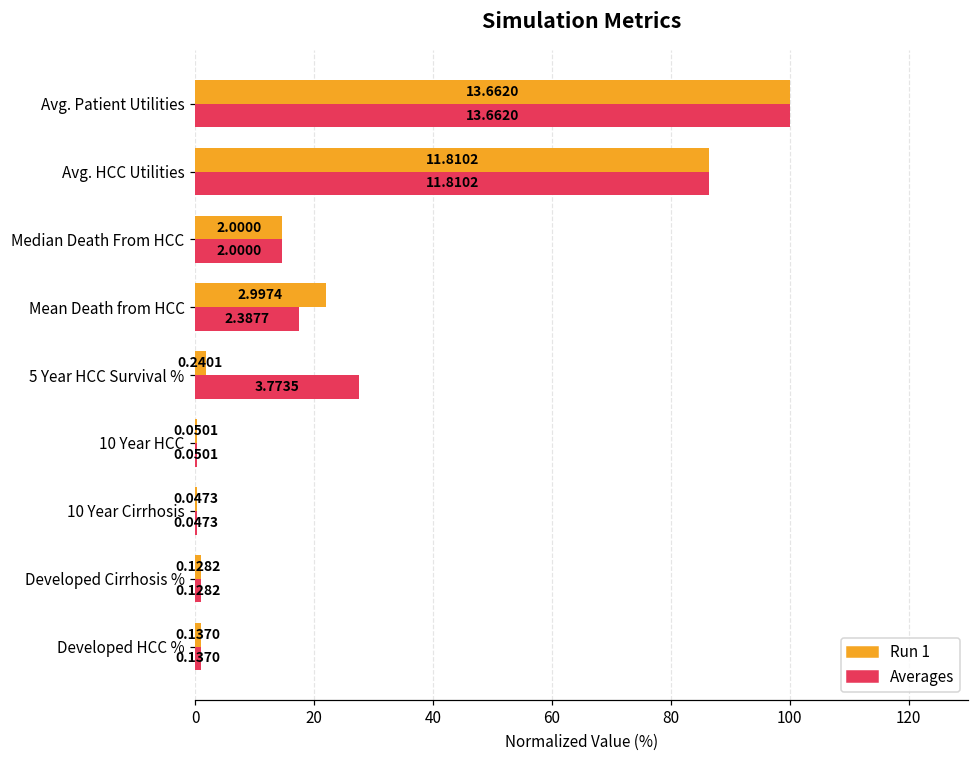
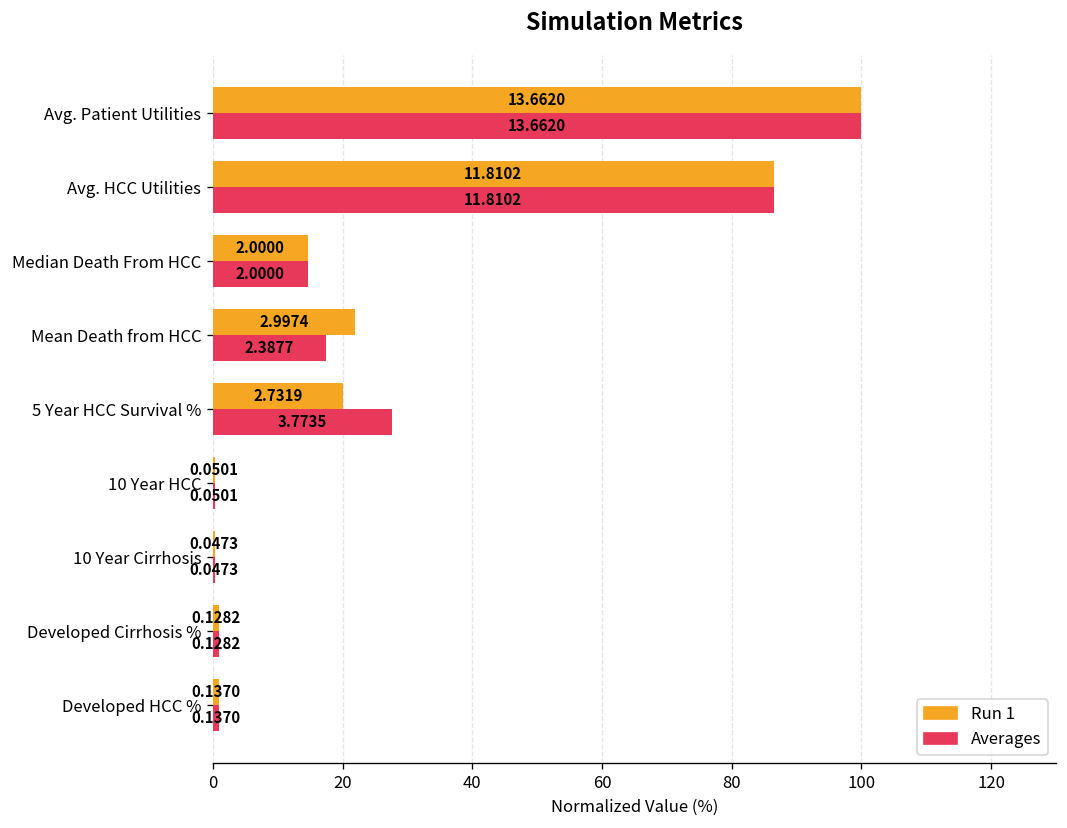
  {
    "Run 1": {
-     "5 Year HCC Survival %": 0.2401
+     "5 Year HCC Survival %": 2.7319
    }
  }
